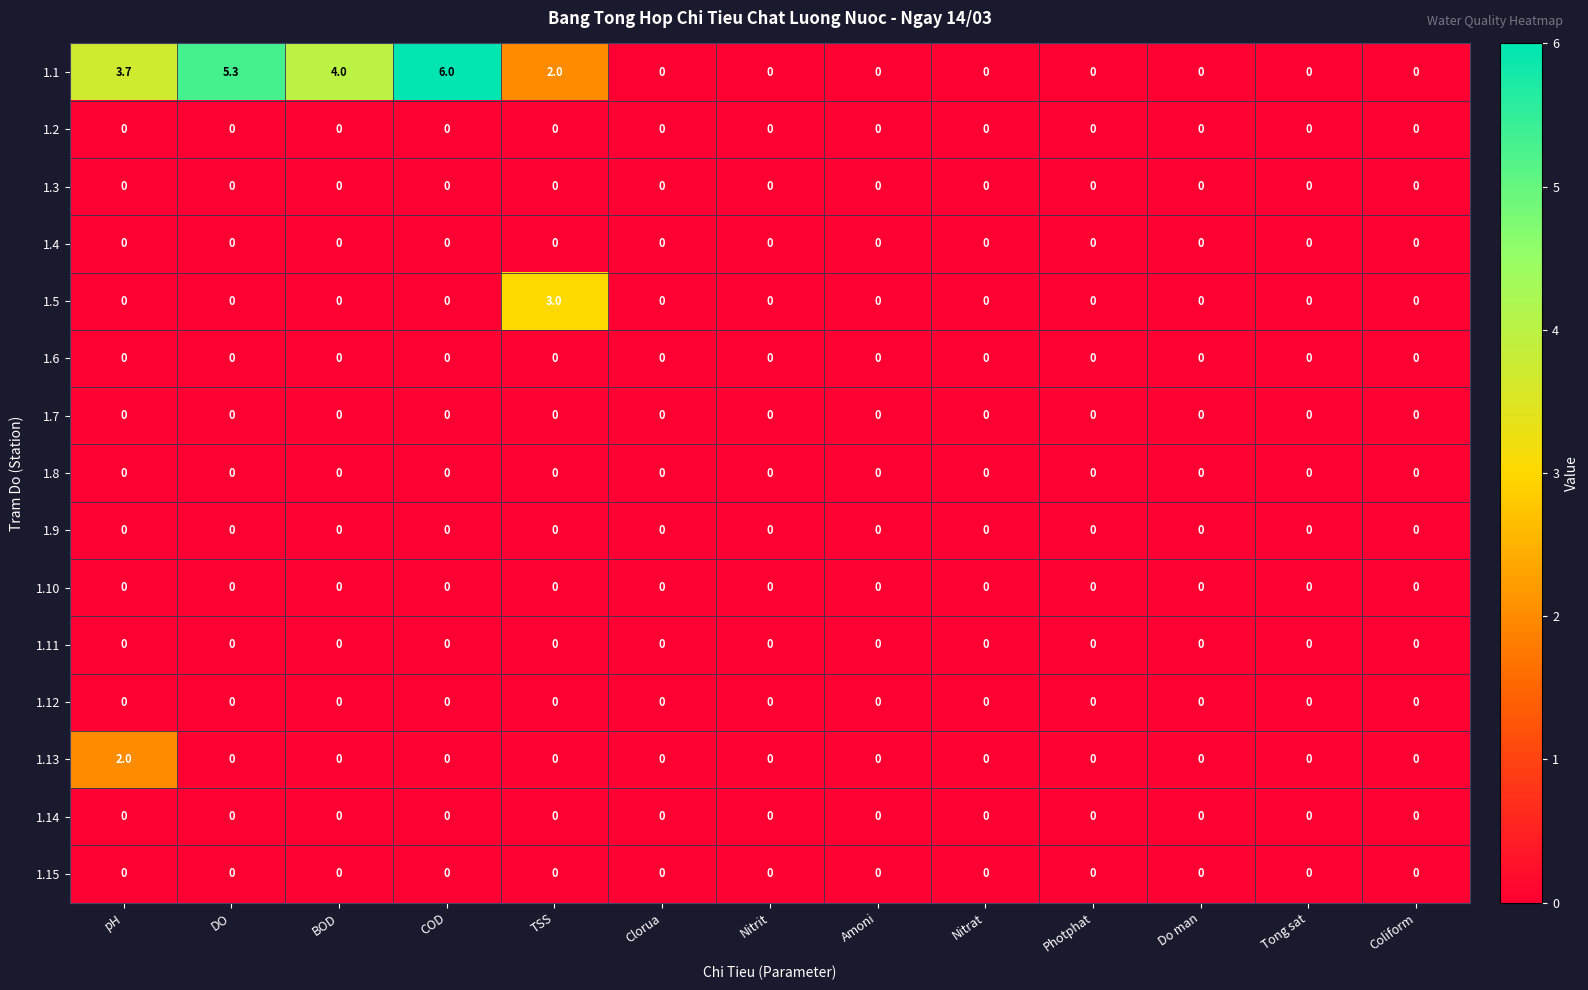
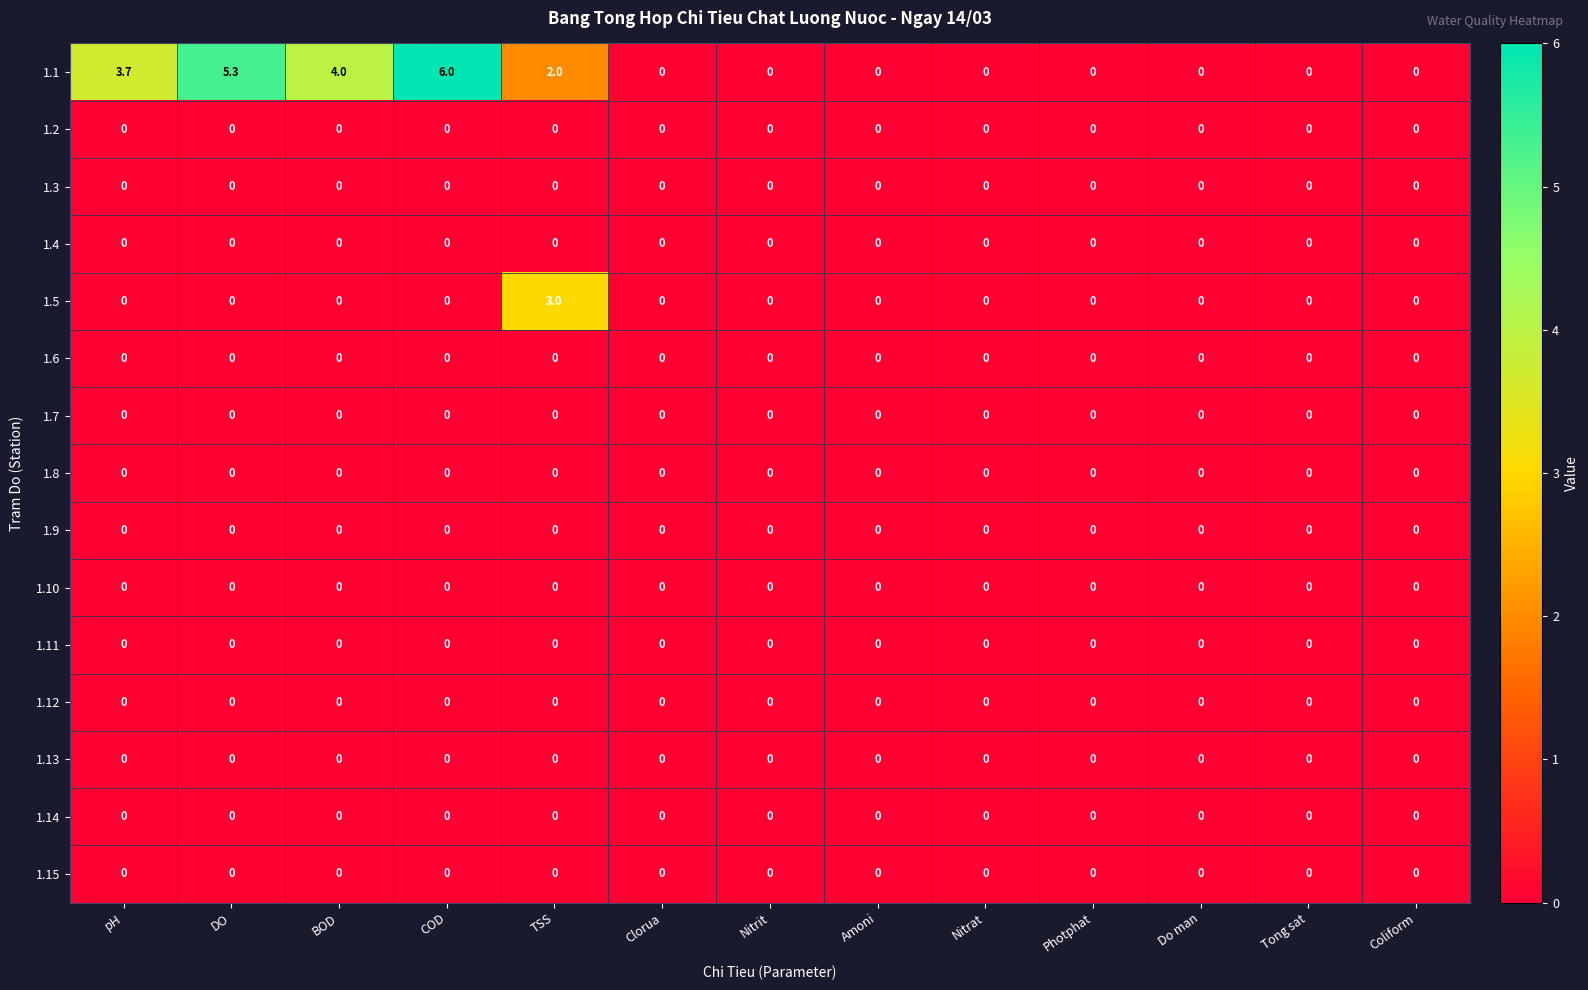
  {
    "1.1": {
      "pH": 3.7,
      "DO": 5.3,
      "BOD": 4.0,
      "COD": 6.0,
      "TSS": 2.0,
      "Clorua": 0,
      "Nitrit": 0,
      "Amoni": 0,
      "Nitrat": 0,
      "Photphat": 0,
      "Do man": 0,
      "Tong sat": 0,
      "Coliform": 0
    },
    "1.2": {
      "pH": 0,
      "DO": 0,
      "BOD": 0,
      "COD": 0,
      "TSS": 0,
      "Clorua": 0,
      "Nitrit": 0,
      "Amoni": 0,
      "Nitrat": 0,
      "Photphat": 0,
      "Do man": 0,
      "Tong sat": 0,
      "Coliform": 0
    },
    "1.3": {
      "pH": 0,
      "DO": 0,
      "BOD": 0,
      "COD": 0,
      "TSS": 0,
      "Clorua": 0,
      "Nitrit": 0,
      "Amoni": 0,
      "Nitrat": 0,
      "Photphat": 0,
      "Do man": 0,
      "Tong sat": 0,
      "Coliform": 0
    },
    "1.4": {
      "pH": 0,
      "DO": 0,
      "BOD": 0,
      "COD": 0,
      "TSS": 0,
      "Clorua": 0,
      "Nitrit": 0,
      "Amoni": 0,
      "Nitrat": 0,
      "Photphat": 0,
      "Do man": 0,
      "Tong sat": 0,
      "Coliform": 0
    },
    "1.5": {
      "pH": 0,
      "DO": 0,
      "BOD": 0,
      "COD": 0,
      "TSS": 3.0,
      "Clorua": 0,
      "Nitrit": 0,
      "Amoni": 0,
      "Nitrat": 0,
      "Photphat": 0,
      "Do man": 0,
      "Tong sat": 0,
      "Coliform": 0
    },
    "1.6": {
      "pH": 0,
      "DO": 0,
      "BOD": 0,
      "COD": 0,
      "TSS": 0,
      "Clorua": 0,
      "Nitrit": 0,
      "Amoni": 0,
      "Nitrat": 0,
      "Photphat": 0,
      "Do man": 0,
      "Tong sat": 0,
      "Coliform": 0
    },
    "1.7": {
      "pH": 0,
      "DO": 0,
      "BOD": 0,
      "COD": 0,
      "TSS": 0,
      "Clorua": 0,
      "Nitrit": 0,
      "Amoni": 0,
      "Nitrat": 0,
      "Photphat": 0,
      "Do man": 0,
      "Tong sat": 0,
      "Coliform": 0
    },
    "1.8": {
      "pH": 0,
      "DO": 0,
      "BOD": 0,
      "COD": 0,
      "TSS": 0,
      "Clorua": 0,
      "Nitrit": 0,
      "Amoni": 0,
      "Nitrat": 0,
      "Photphat": 0,
      "Do man": 0,
      "Tong sat": 0,
      "Coliform": 0
    },
    "1.9": {
      "pH": 0,
      "DO": 0,
      "BOD": 0,
      "COD": 0,
      "TSS": 0,
      "Clorua": 0,
      "Nitrit": 0,
      "Amoni": 0,
      "Nitrat": 0,
      "Photphat": 0,
      "Do man": 0,
      "Tong sat": 0,
      "Coliform": 0
    },
    "1.10": {
      "pH": 0,
      "DO": 0,
      "BOD": 0,
      "COD": 0,
      "TSS": 0,
      "Clorua": 0,
      "Nitrit": 0,
      "Amoni": 0,
      "Nitrat": 0,
      "Photphat": 0,
      "Do man": 0,
      "Tong sat": 0,
      "Coliform": 0
    },
    "1.11": {
      "pH": 0,
      "DO": 0,
      "BOD": 0,
      "COD": 0,
      "TSS": 0,
      "Clorua": 0,
      "Nitrit": 0,
      "Amoni": 0,
      "Nitrat": 0,
      "Photphat": 0,
      "Do man": 0,
      "Tong sat": 0,
      "Coliform": 0
    },
    "1.12": {
      "pH": 0,
      "DO": 0,
      "BOD": 0,
      "COD": 0,
      "TSS": 0,
      "Clorua": 0,
      "Nitrit": 0,
      "Amoni": 0,
      "Nitrat": 0,
      "Photphat": 0,
      "Do man": 0,
      "Tong sat": 0,
      "Coliform": 0
    },
    "1.13": {
-     "pH": 2.0,
+     "pH": 0,
      "DO": 0,
      "BOD": 0,
      "COD": 0,
      "TSS": 0,
      "Clorua": 0,
      "Nitrit": 0,
      "Amoni": 0,
      "Nitrat": 0,
      "Photphat": 0,
      "Do man": 0,
      "Tong sat": 0,
      "Coliform": 0
    },
    "1.14": {
      "pH": 0,
      "DO": 0,
      "BOD": 0,
      "COD": 0,
      "TSS": 0,
      "Clorua": 0,
      "Nitrit": 0,
      "Amoni": 0,
      "Nitrat": 0,
      "Photphat": 0,
      "Do man": 0,
      "Tong sat": 0,
      "Coliform": 0
    },
    "1.15": {
      "pH": 0,
      "DO": 0,
      "BOD": 0,
      "COD": 0,
      "TSS": 0,
      "Clorua": 0,
      "Nitrit": 0,
      "Amoni": 0,
      "Nitrat": 0,
      "Photphat": 0,
      "Do man": 0,
      "Tong sat": 0,
      "Coliform": 0
    }
  }
